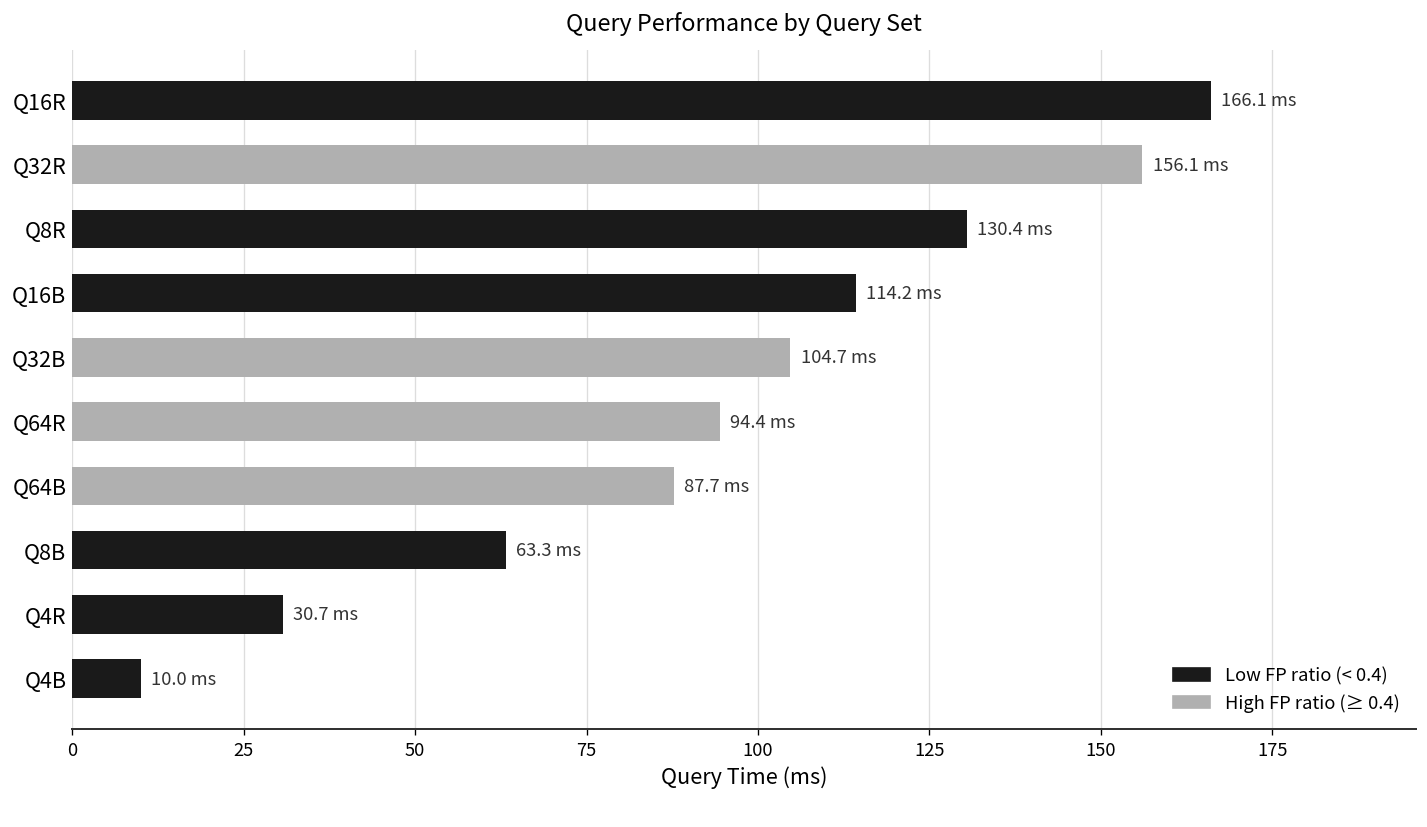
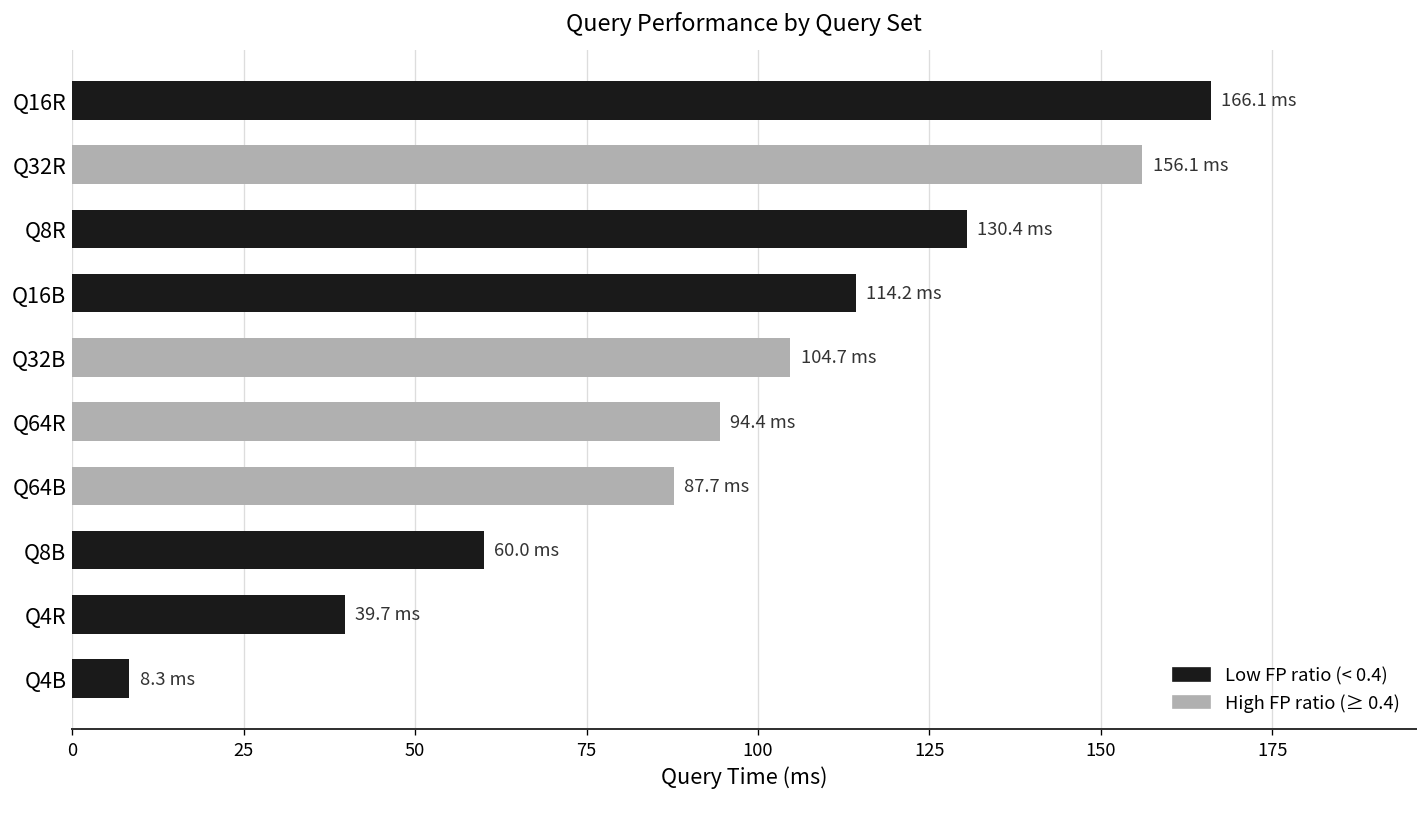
  {
    "Q16R": 166.1,
    "Q32R": 156.1,
    "Q8R": 130.4,
    "Q16B": 114.2,
    "Q32B": 104.7,
    "Q64R": 94.4,
    "Q64B": 87.7,
-   "Q8B": 63.3,
-   "Q4R": 30.7,
-   "Q4B": 10.0
+   "Q8B": 60.0,
+   "Q4R": 39.7,
+   "Q4B": 8.3
  }
